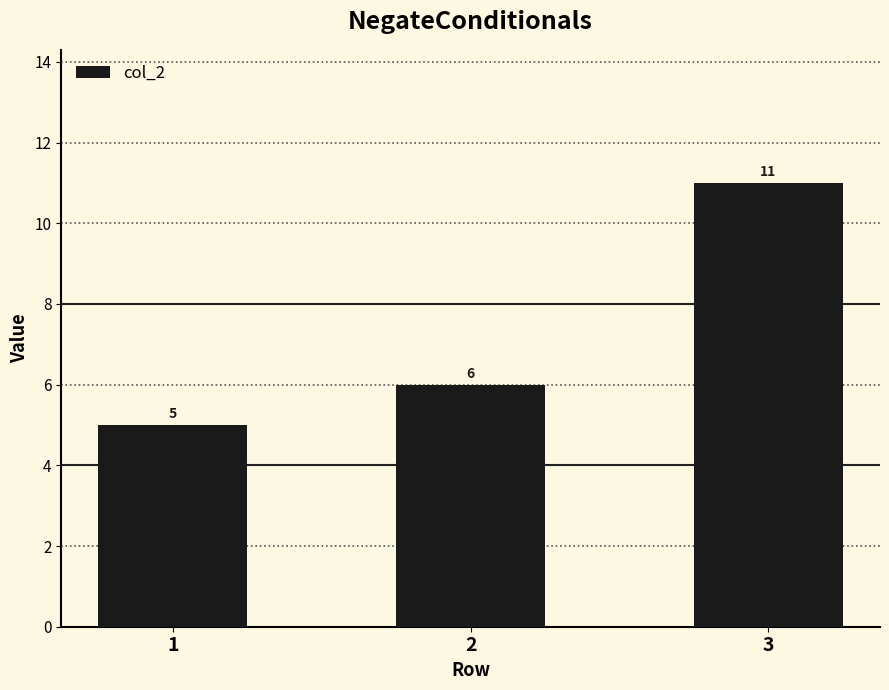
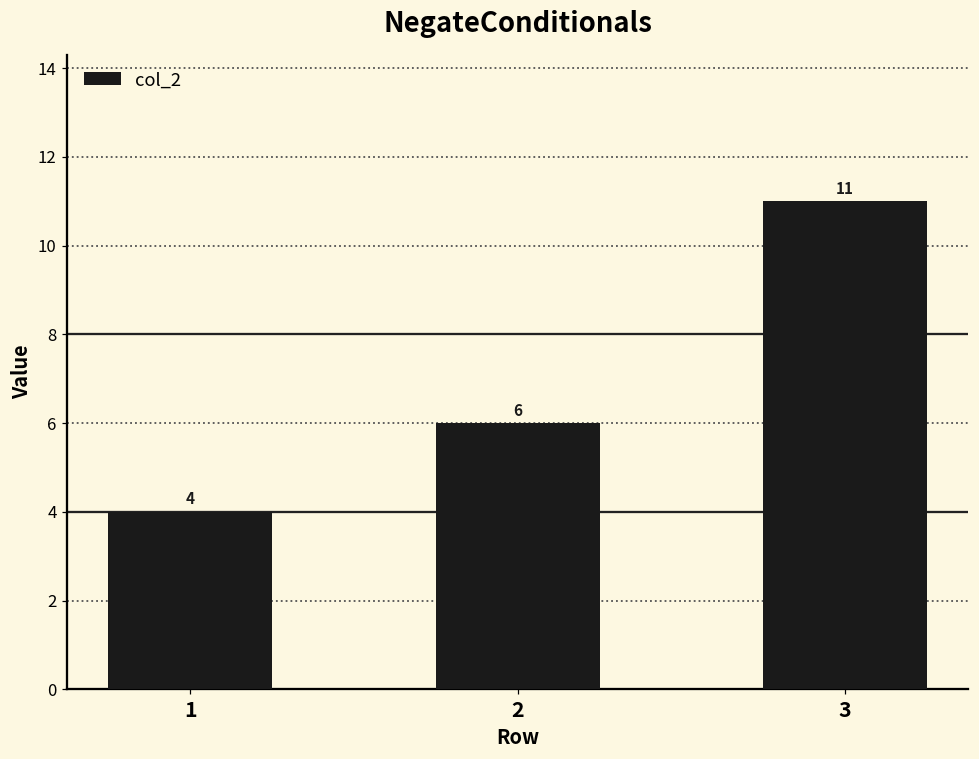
  {
-   "1": 5,
+   "1": 4,
    "2": 6,
    "3": 11
  }
